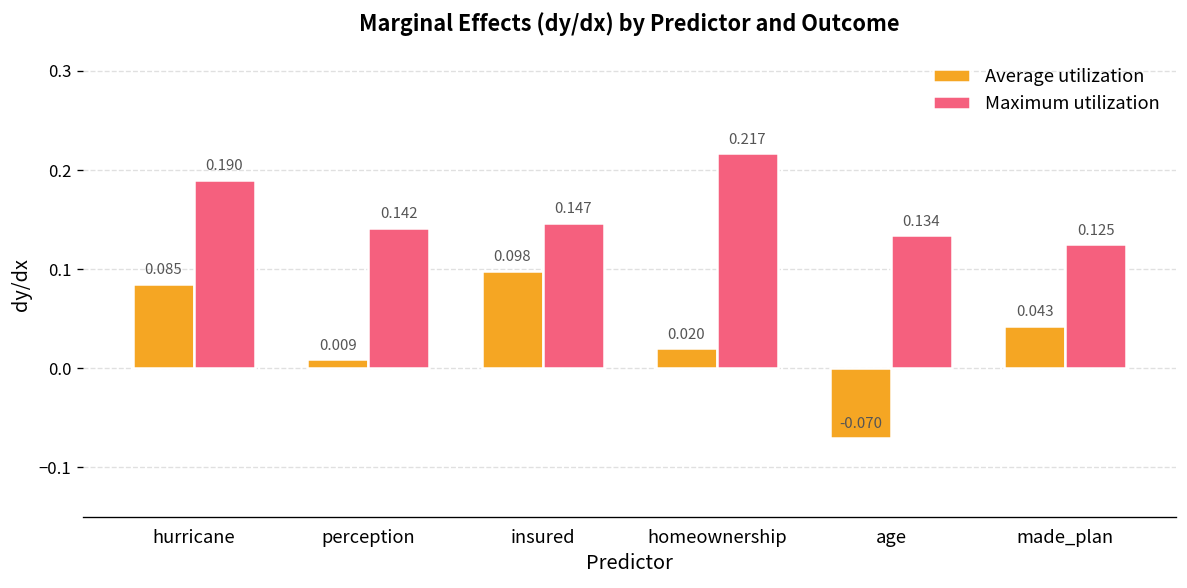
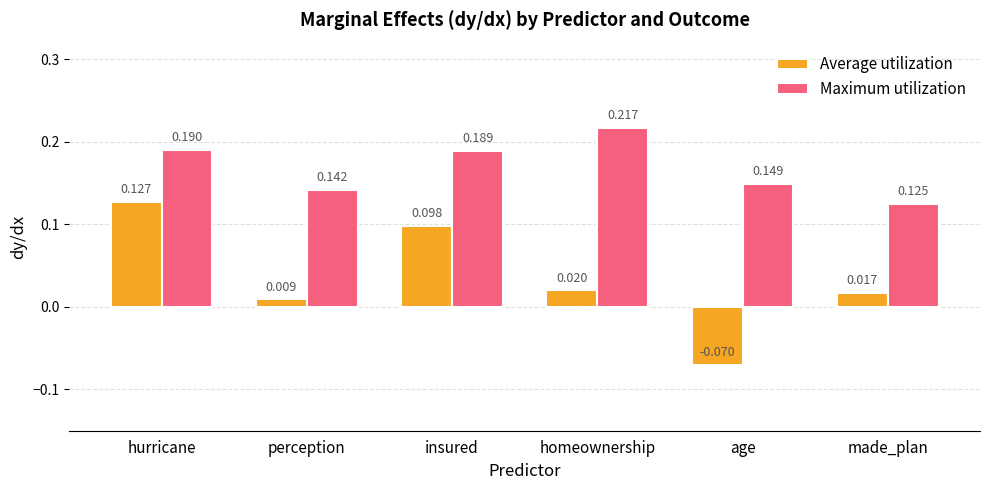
  {
    "Average utilization": {
-     "hurricane": 0.085,
+     "hurricane": 0.127,
      "perception": 0.009,
      "insured": 0.098,
      "homeownership": 0.020,
      "age": -0.070,
-     "made_plan": 0.043
+     "made_plan": 0.017
    },
    "Maximum utilization": {
      "hurricane": 0.190,
      "perception": 0.142,
-     "insured": 0.147,
+     "insured": 0.189,
      "homeownership": 0.217,
-     "age": 0.134,
+     "age": 0.149,
      "made_plan": 0.125
    }
  }
